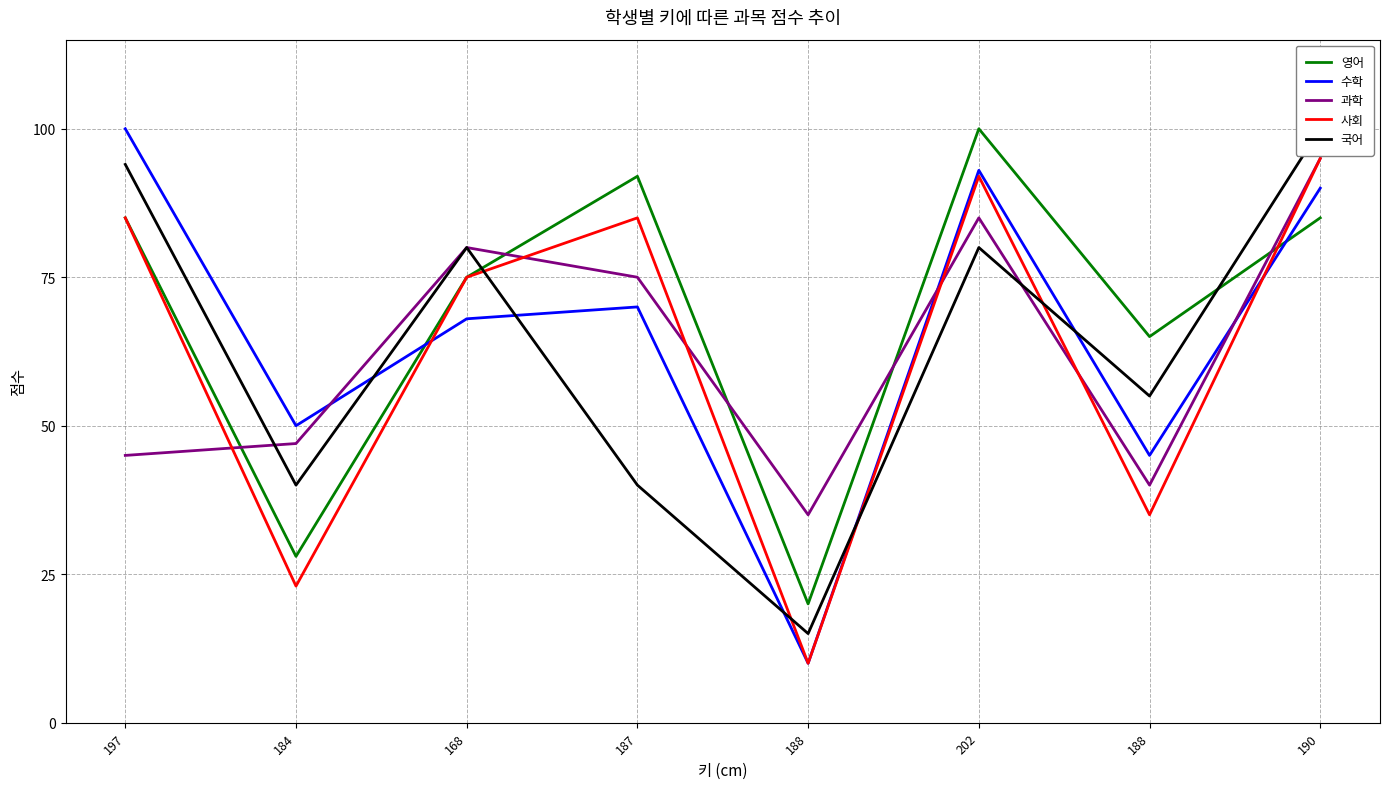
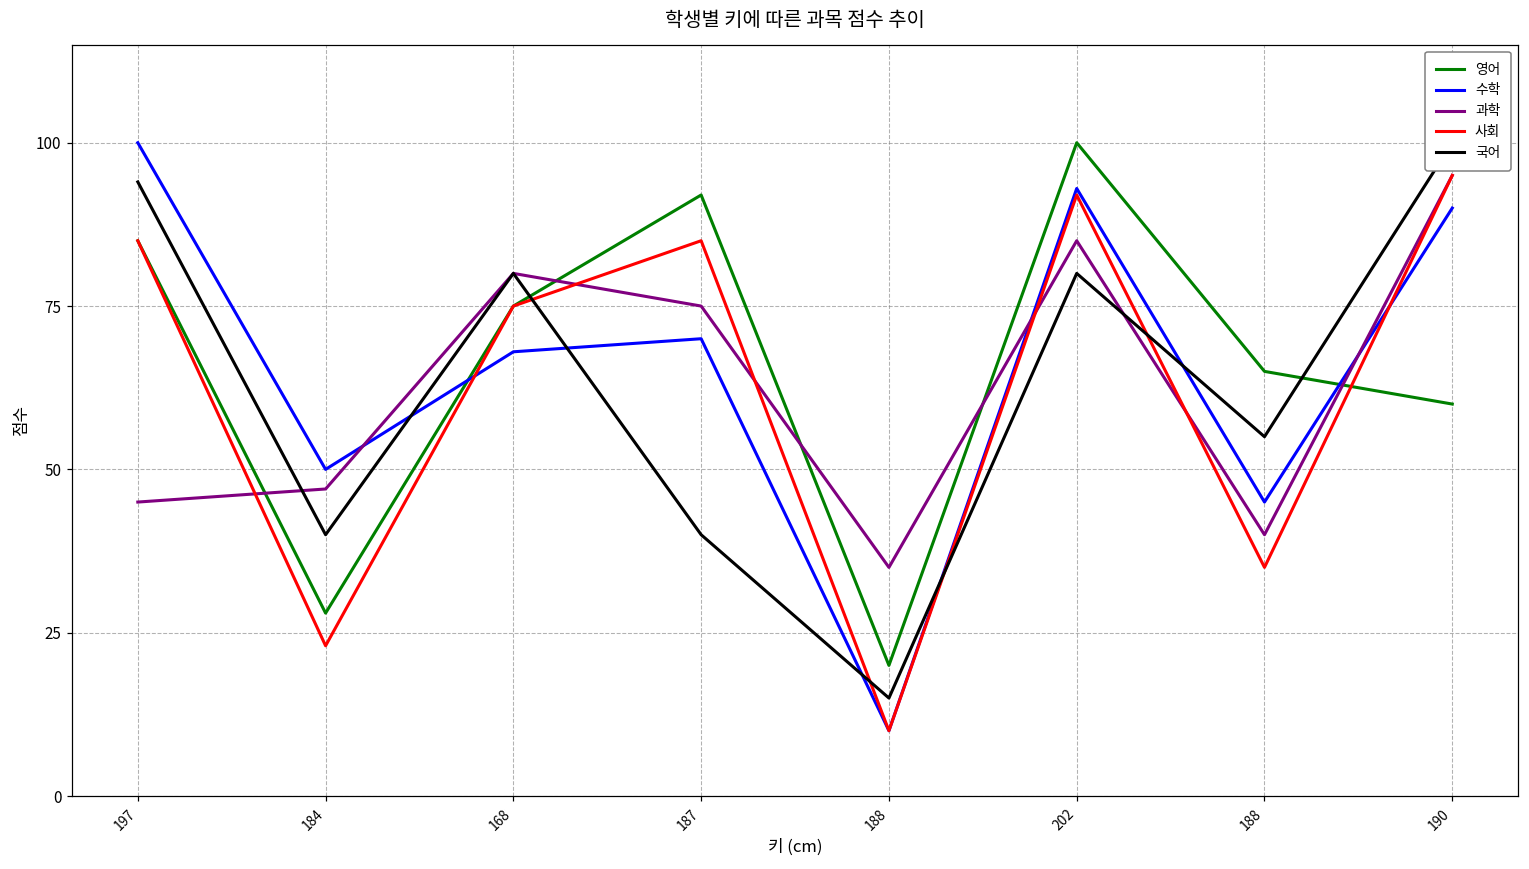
  {
    "영어": {
      "184": 28,
      "187": 92,
      "202": 100,
-     "190": 85
+     "190": 60
    },
    "수학": {
      "197": 100,
      "184": 50,
      "168": 68,
      "187": 70,
      "202": 93,
      "190": 90
    },
    "과학": {
      "197": 45,
      "184": 47,
      "187": 75,
      "202": 85
    },
    "사회": {
      "184": 23,
      "187": 85,
      "202": 92
    },
    "국어": {
      "197": 94,
      "184": 40,
      "187": 40,
      "202": 80
    }
  }
